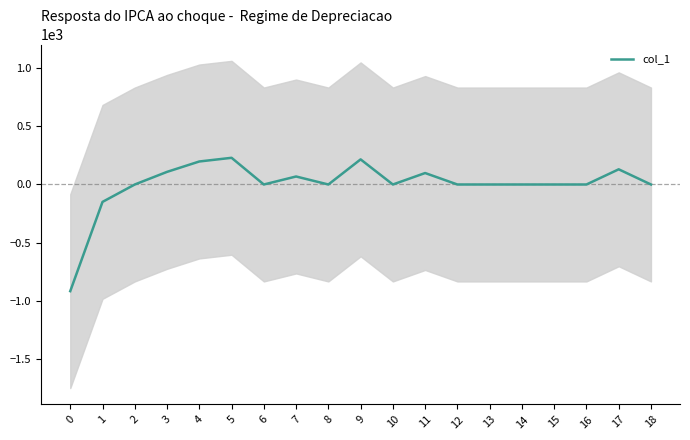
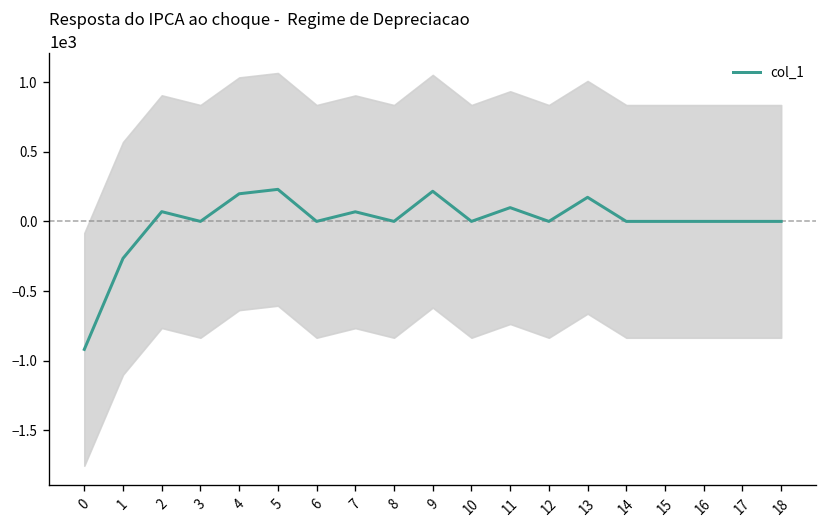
  {
    "col_1": {
      "0": -920,
-     "1": -150,
-     "2": 0,
-     "3": 110,
+     "1": -270,
+     "2": 70,
+     "3": 0,
      "4": 200,
      "5": 230,
      "6": 0,
      "7": 70,
      "8": 0,
      "9": 220,
      "10": 0,
      "11": 100,
      "12": 0,
-     "13": 0,
+     "13": 170,
      "14": 0,
      "15": 0,
      "16": 0,
-     "17": 130,
+     "17": 0,
      "18": 0
    }
  }
